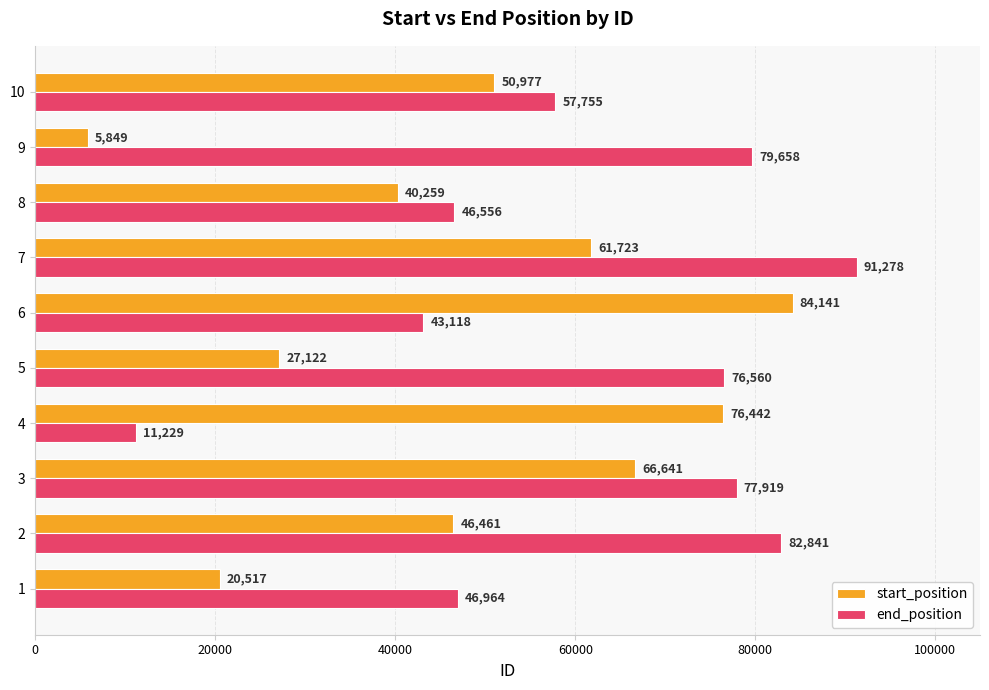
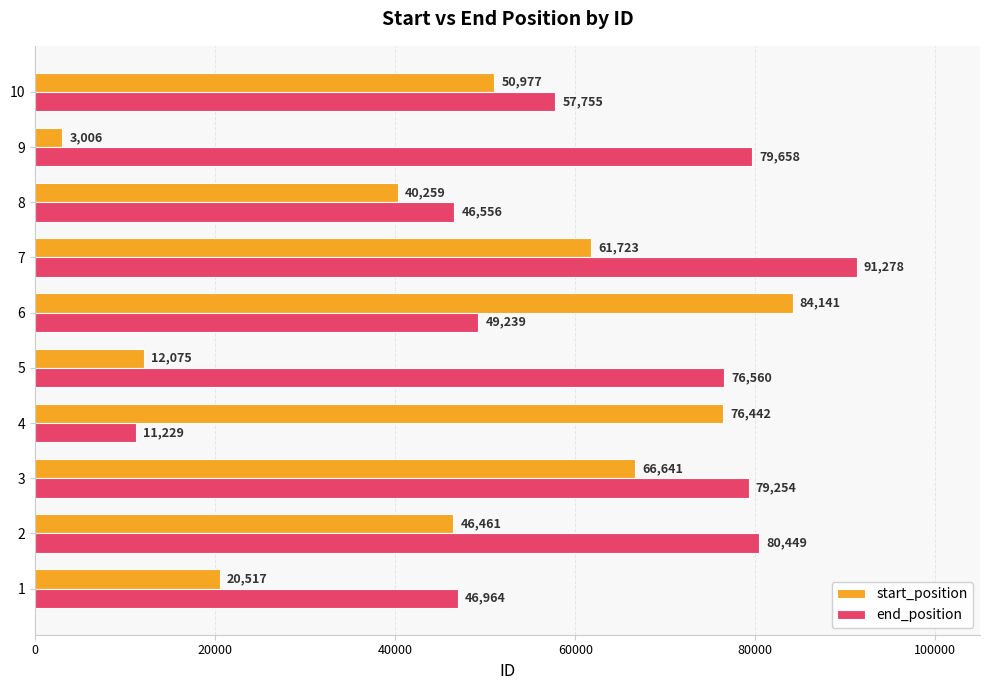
  {
    "start_position": {
      "10": "50,977",
-     "9": "5,849",
+     "9": "3,006",
      "8": "40,259",
      "7": "61,723",
      "6": "84,141",
-     "5": "27,122",
+     "5": "12,075",
      "4": "76,442",
      "3": "66,641",
      "2": "46,461",
      "1": "20,517"
    },
    "end_position": {
      "10": "57,755",
      "9": "79,658",
      "8": "46,556",
      "7": "91,278",
-     "6": "43,118",
+     "6": "49,239",
      "5": "76,560",
      "4": "11,229",
-     "3": "77,919",
-     "2": "82,841",
+     "3": "79,254",
+     "2": "80,449",
      "1": "46,964"
    }
  }
